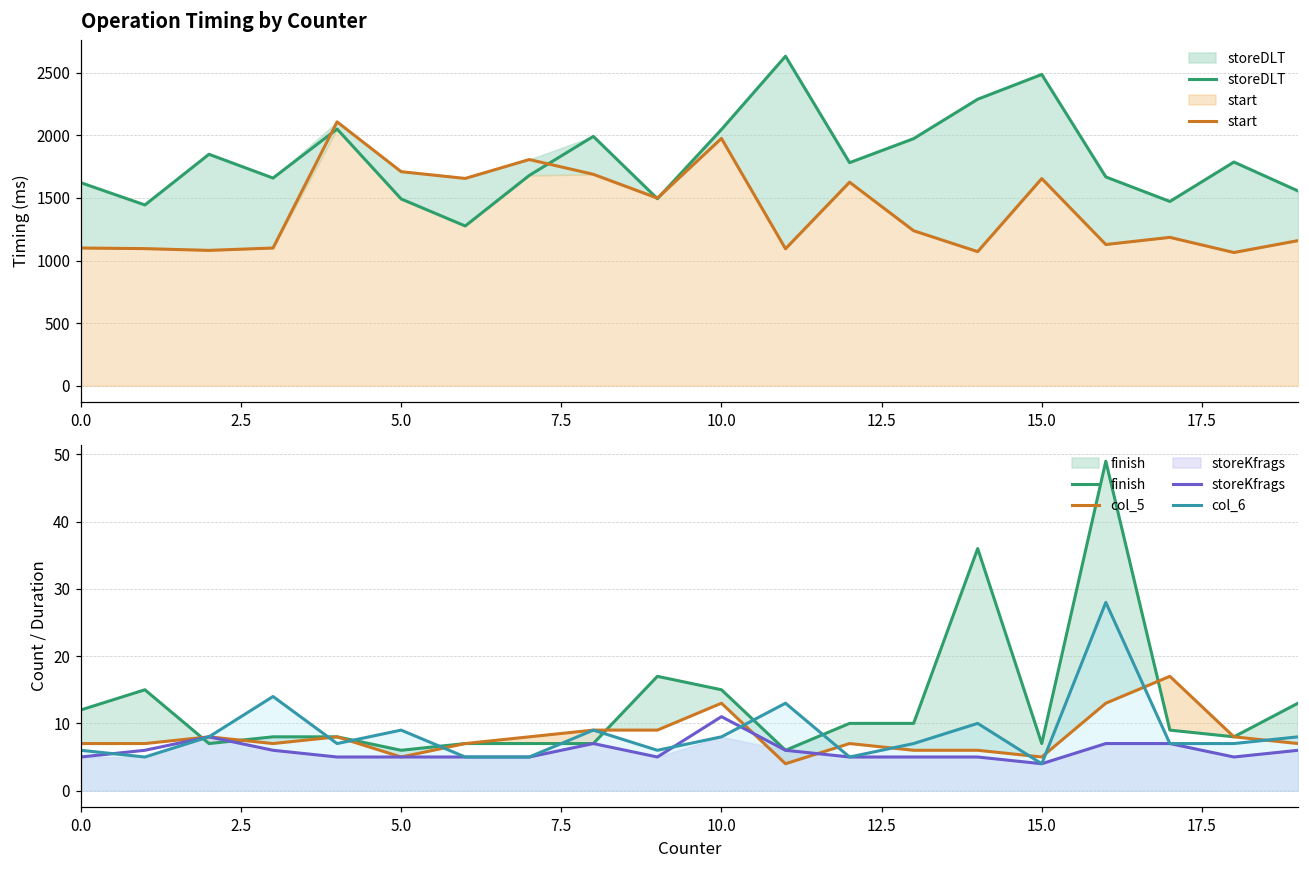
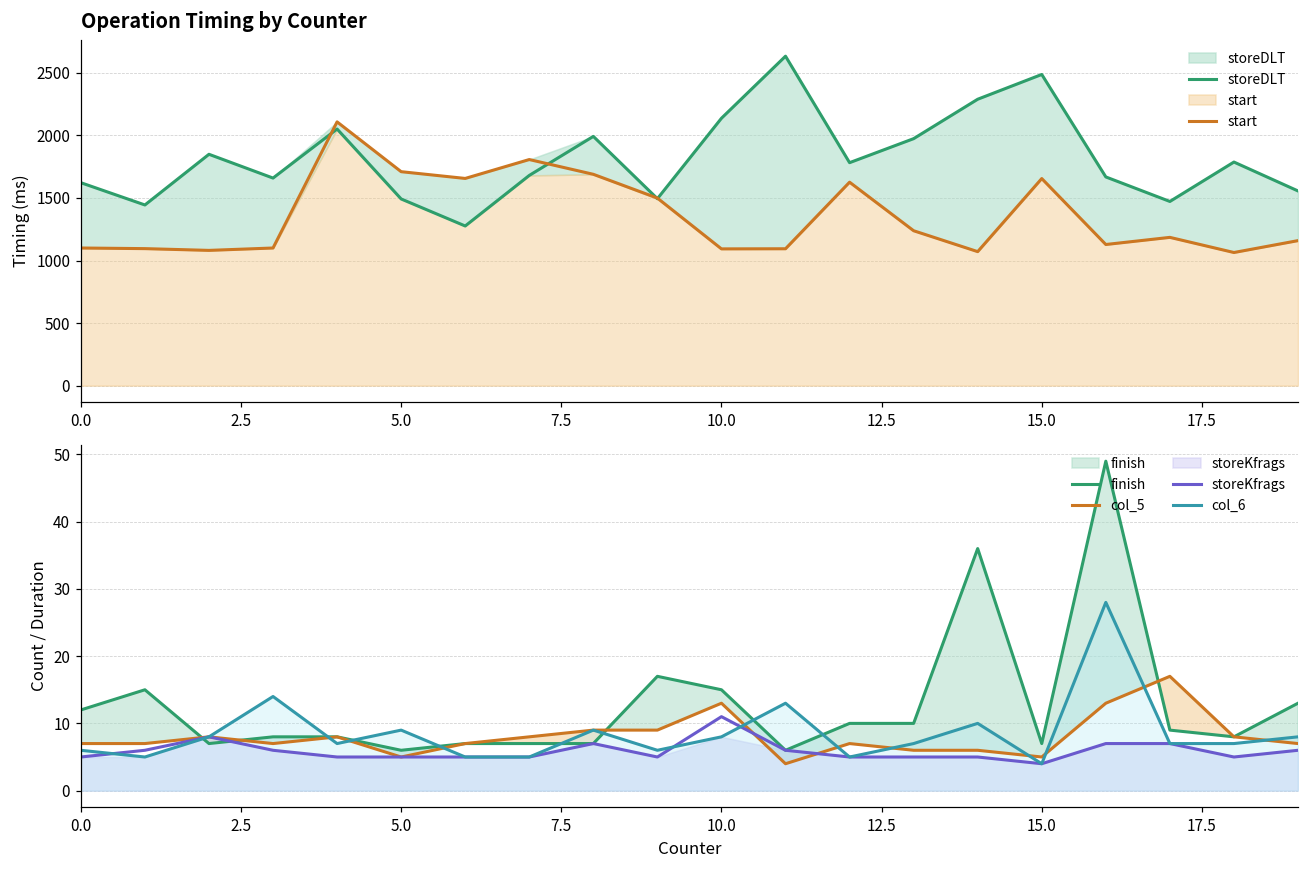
  {
    "Operation Timing by Counter": {
      "storeDLT": {
-       "10.0": 2050
+       "10.0": 2140
      },
      "start": {
-       "10.0": 1980
+       "10.0": 1090
      }
    }
  }
